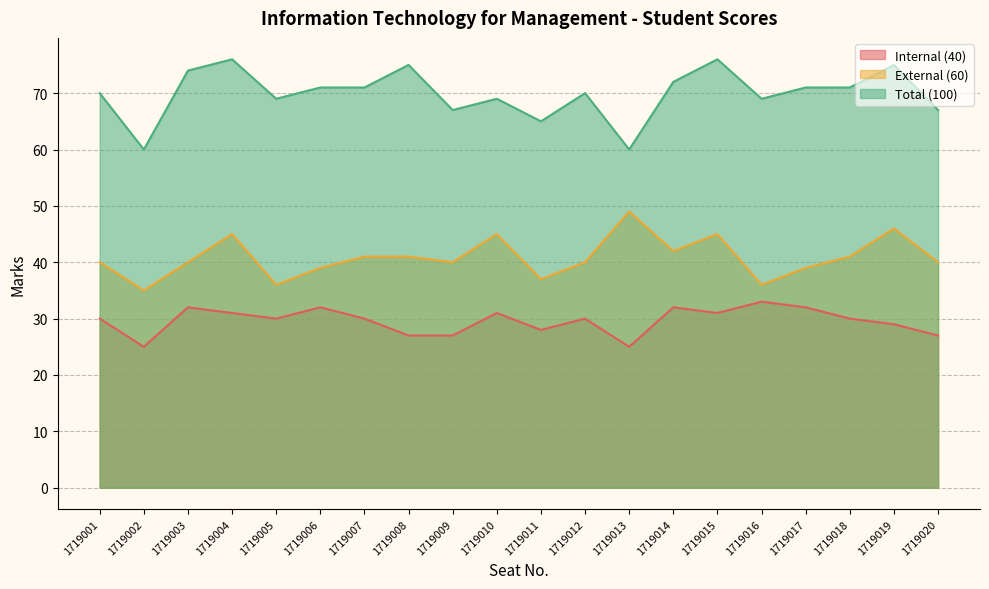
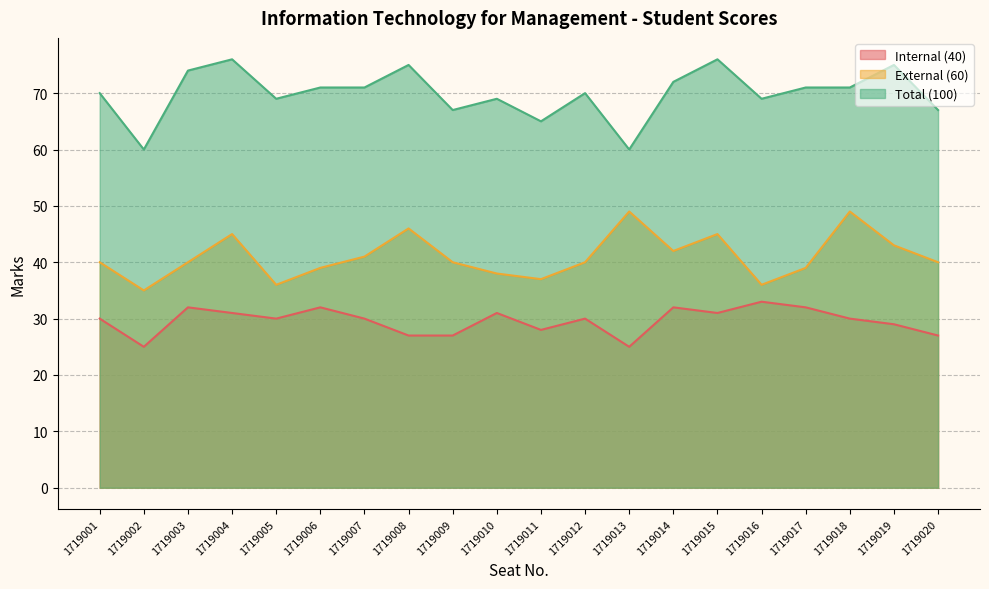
  {
    "Internal (40)": {
      "1719001": 30,
      "1719002": 25,
      "1719003": 32,
      "1719004": 31,
      "1719005": 30,
      "1719006": 32,
      "1719007": 30,
      "1719008": 27,
      "1719009": 27,
      "1719010": 31,
      "1719011": 28,
      "1719012": 30,
      "1719013": 25,
      "1719014": 32,
      "1719015": 31,
      "1719016": 33,
      "1719017": 32,
      "1719018": 30,
      "1719019": 29,
      "1719020": 27
    },
    "External (60)": {
      "1719001": 40,
      "1719002": 35,
      "1719003": 40,
      "1719004": 45,
      "1719005": 36,
      "1719006": 39,
      "1719007": 41,
-     "1719008": 41,
+     "1719008": 46,
      "1719009": 40,
-     "1719010": 45,
+     "1719010": 38,
      "1719011": 37,
      "1719012": 40,
      "1719013": 49,
      "1719014": 42,
      "1719015": 45,
      "1719016": 36,
      "1719017": 39,
-     "1719018": 41,
-     "1719019": 46,
+     "1719018": 49,
+     "1719019": 43,
      "1719020": 40
    },
    "Total (100)": {
      "1719001": 70,
      "1719002": 60,
      "1719003": 74,
      "1719004": 76,
      "1719005": 69,
      "1719006": 71,
      "1719007": 71,
      "1719008": 75,
      "1719009": 67,
      "1719010": 69,
      "1719011": 65,
      "1719012": 70,
      "1719013": 60,
      "1719014": 72,
      "1719015": 76,
      "1719016": 69,
      "1719017": 71,
      "1719018": 71,
      "1719020": 67
    }
  }
